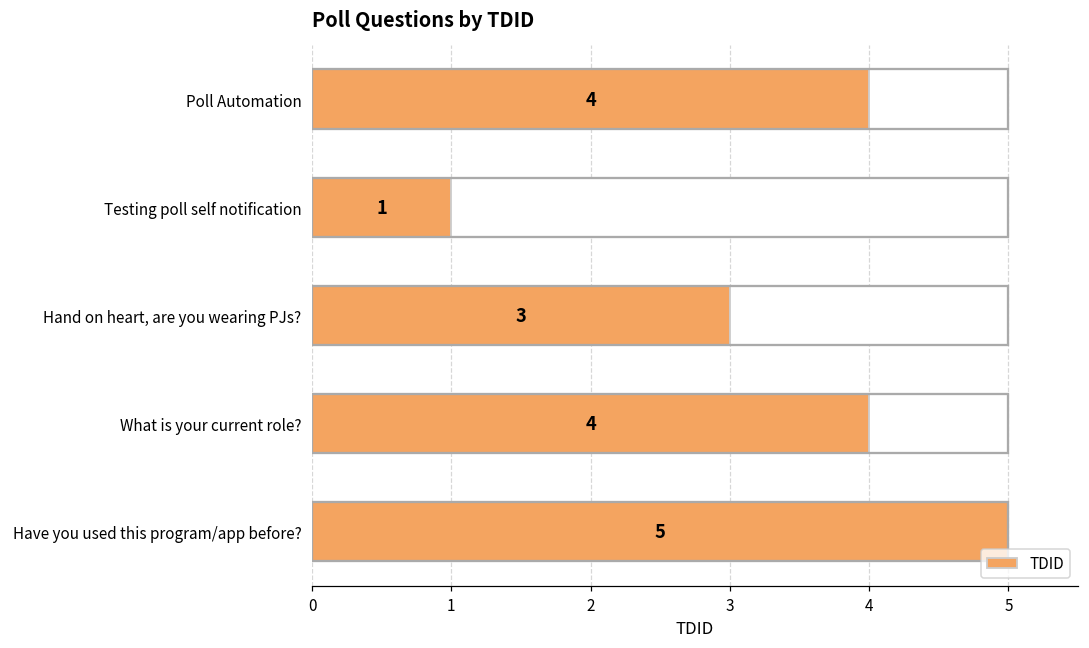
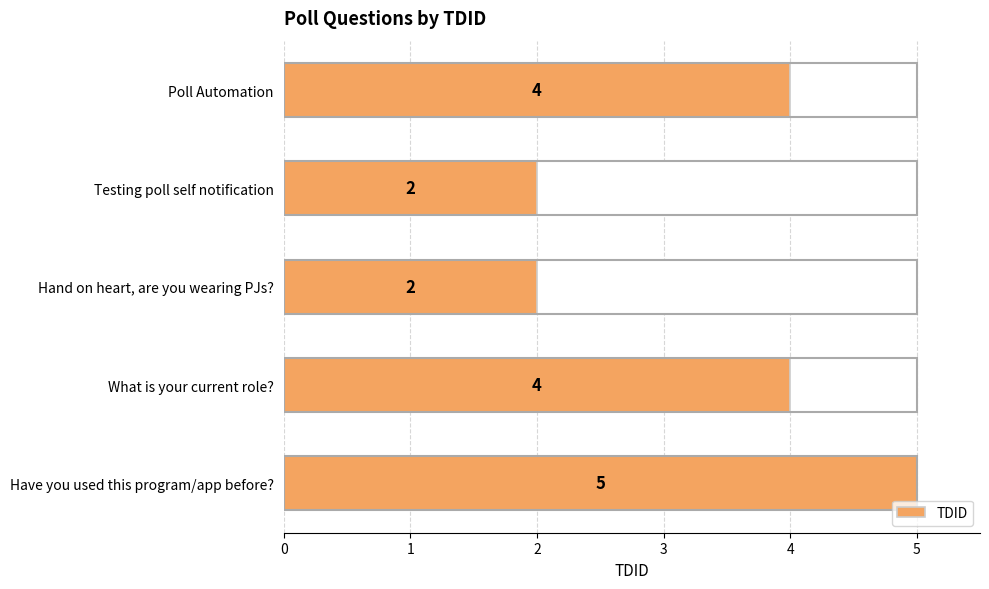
  {
    "TDID": {
-     "Testing poll self notification": 1,
-     "Hand on heart, are you wearing PJs?": 3,
+     "Testing poll self notification": 2,
+     "Hand on heart, are you wearing PJs?": 2,
      "Have you used this program/app before?": 5
    }
  }
